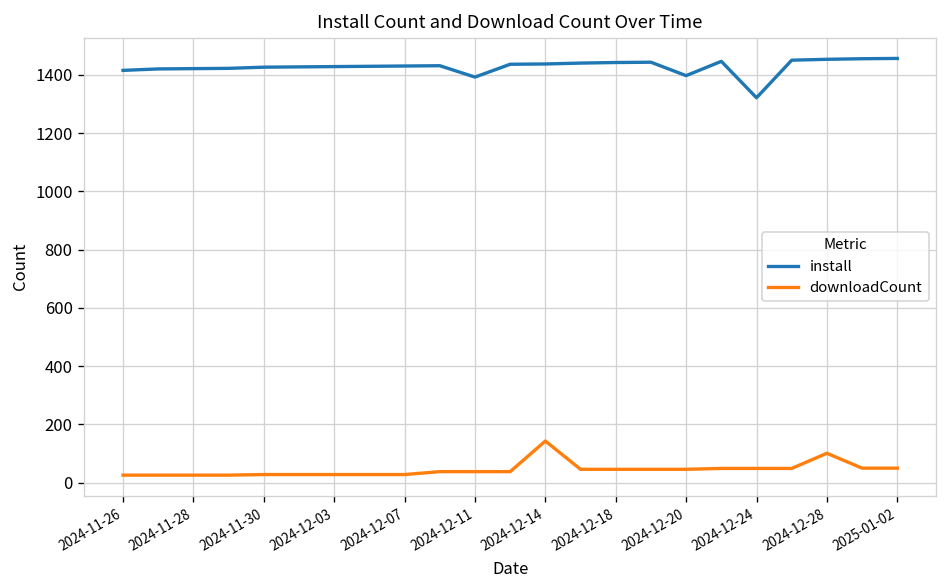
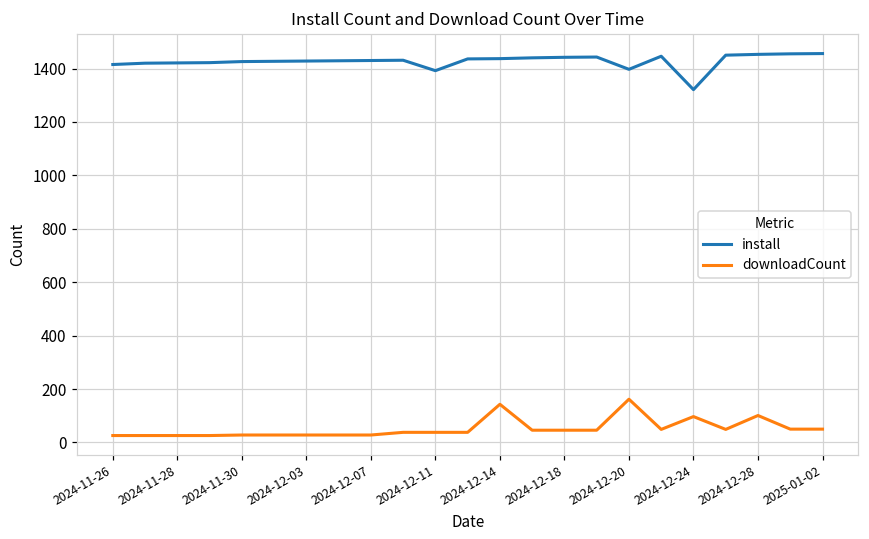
  {
    "install": {
      "2024-11-26": 1420,
      "2024-11-28": 1420,
      "2024-11-30": 1430,
      "2024-12-03": 1430,
      "2024-12-07": 1430,
      "2024-12-11": 1390,
      "2024-12-14": 1440,
      "2024-12-18": 1440,
      "2024-12-20": 1400,
      "2024-12-24": 1320,
      "2024-12-28": 1450,
      "2025-01-02": 1460
    },
    "downloadCount": {
      "2024-11-26": 30,
      "2024-11-28": 30,
      "2024-11-30": 30,
      "2024-12-03": 30,
      "2024-12-07": 30,
      "2024-12-11": 40,
      "2024-12-14": 140,
      "2024-12-18": 50,
-     "2024-12-20": 50,
-     "2024-12-24": 50,
+     "2024-12-20": 160,
+     "2024-12-24": 100,
      "2024-12-28": 100,
      "2025-01-02": 50
    }
  }
